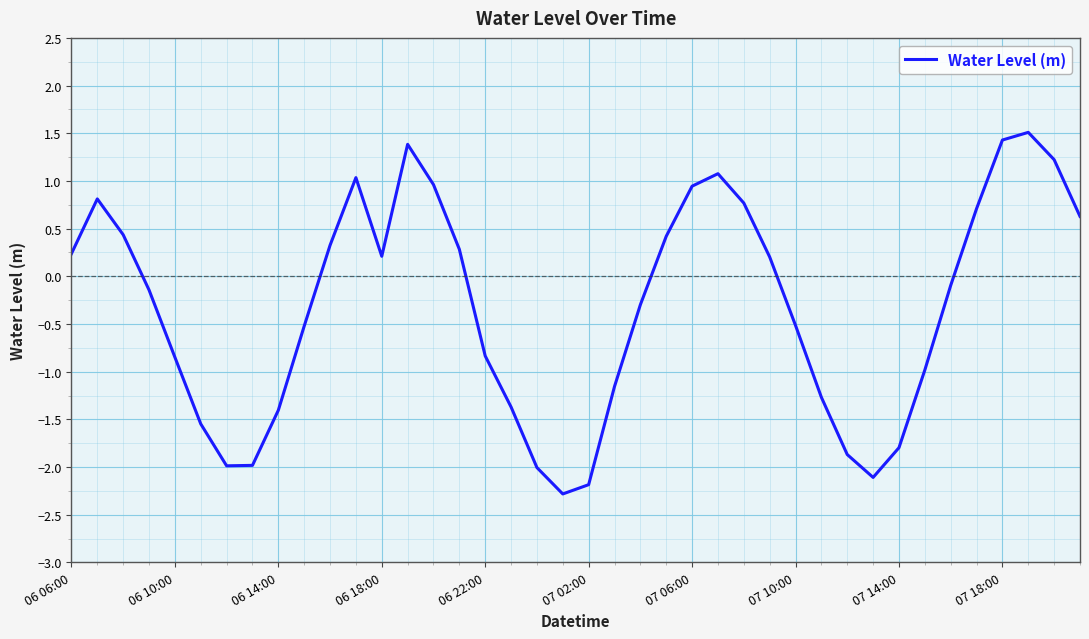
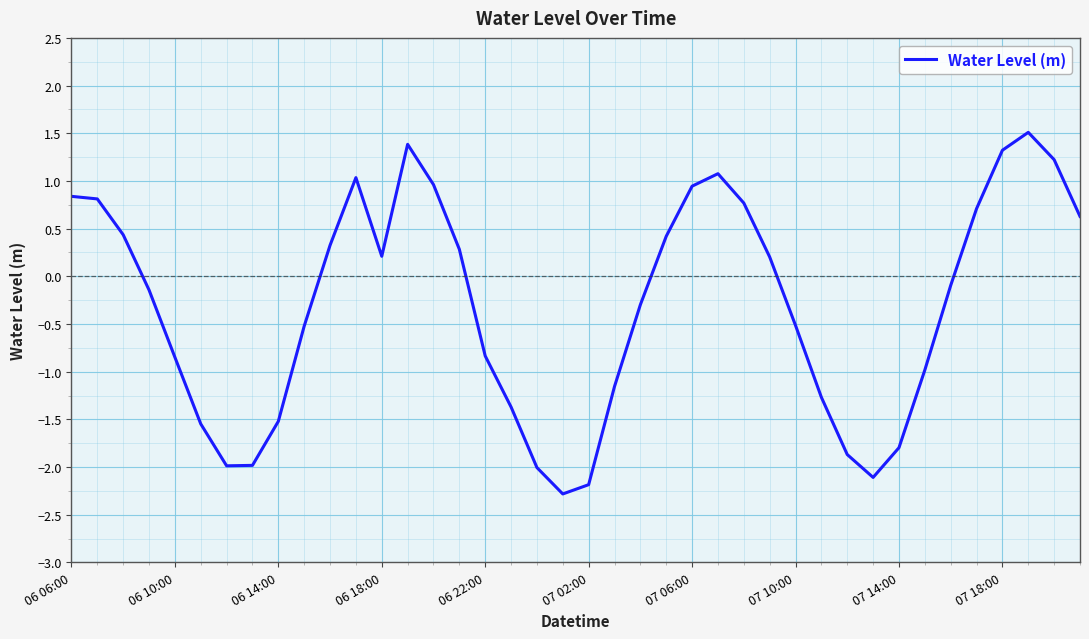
  {
-   "06 06:00": 0.2,
+   "06 06:00": 0.8,
    "06 10:00": -0.8,
-   "06 14:00": -1.4,
+   "06 14:00": -1.5,
    "06 18:00": 0.2,
    "06 22:00": -0.8,
    "07 02:00": -2.2,
    "07 06:00": 0.9,
    "07 10:00": -0.5,
    "07 14:00": -1.8,
-   "07 18:00": 1.4
+   "07 18:00": 1.3
  }
